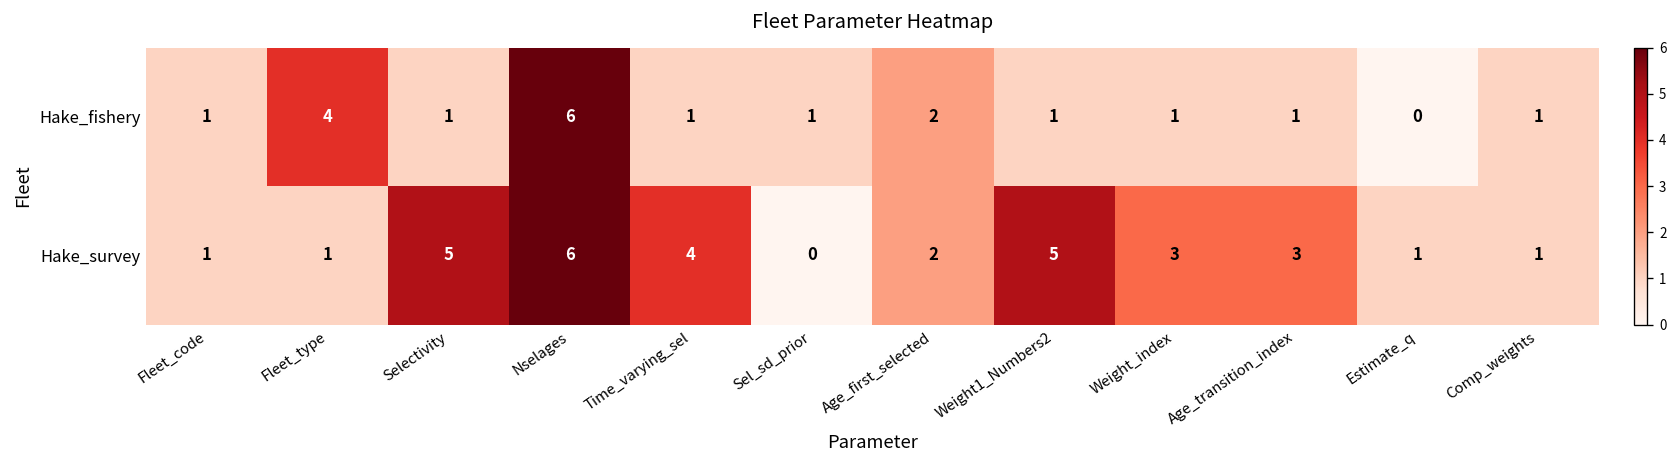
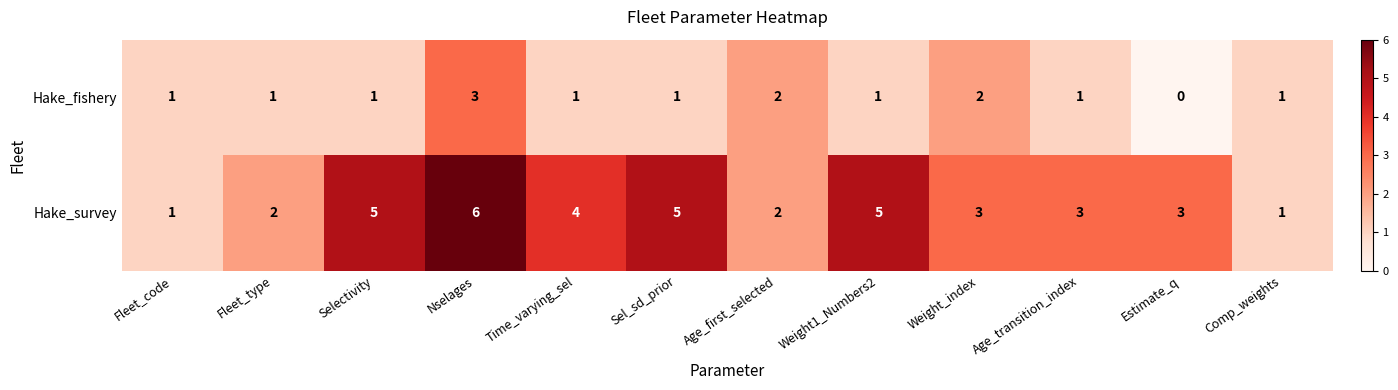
  {
    "Hake_fishery": {
      "Fleet_code": 1,
-     "Fleet_type": 4,
+     "Fleet_type": 1,
      "Selectivity": 1,
-     "Nselages": 6,
+     "Nselages": 3,
      "Time_varying_sel": 1,
      "Sel_sd_prior": 1,
      "Age_first_selected": 2,
      "Weight1_Numbers2": 1,
-     "Weight_index": 1,
+     "Weight_index": 2,
      "Age_transition_index": 1,
      "Estimate_q": 0,
      "Comp_weights": 1
    },
    "Hake_survey": {
      "Fleet_code": 1,
-     "Fleet_type": 1,
+     "Fleet_type": 2,
      "Selectivity": 5,
      "Nselages": 6,
      "Time_varying_sel": 4,
-     "Sel_sd_prior": 0,
+     "Sel_sd_prior": 5,
      "Age_first_selected": 2,
      "Weight1_Numbers2": 5,
      "Weight_index": 3,
      "Age_transition_index": 3,
-     "Estimate_q": 1,
+     "Estimate_q": 3,
      "Comp_weights": 1
    }
  }
